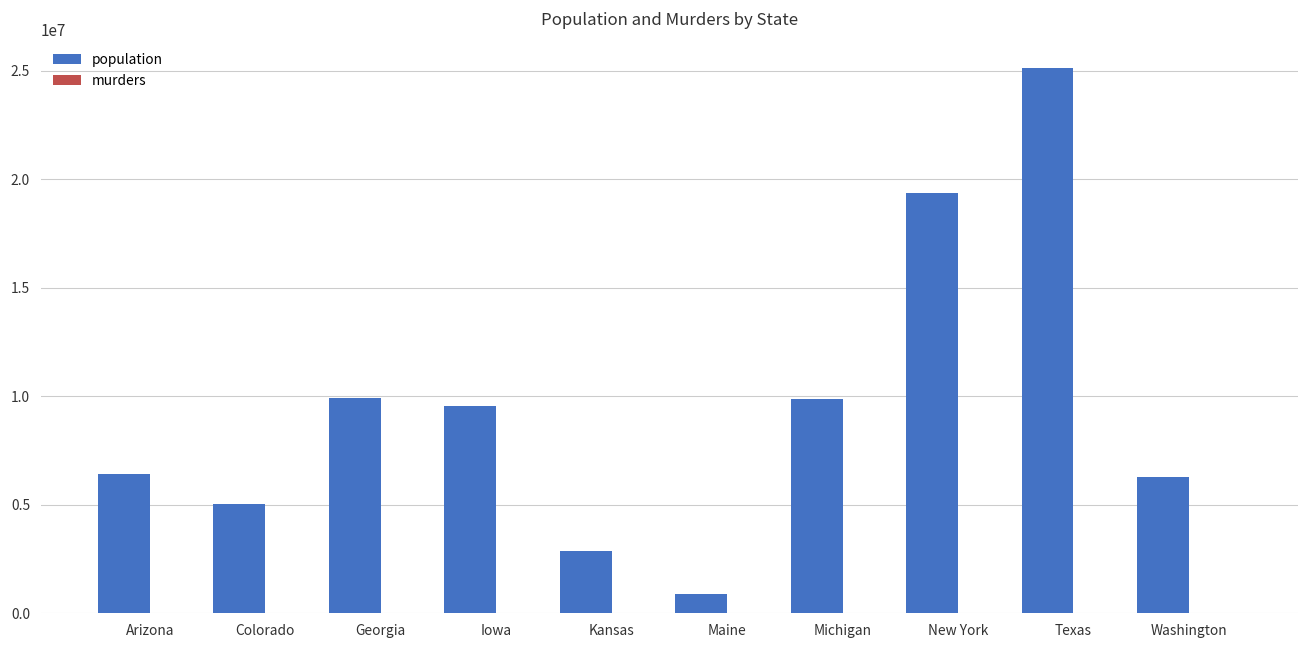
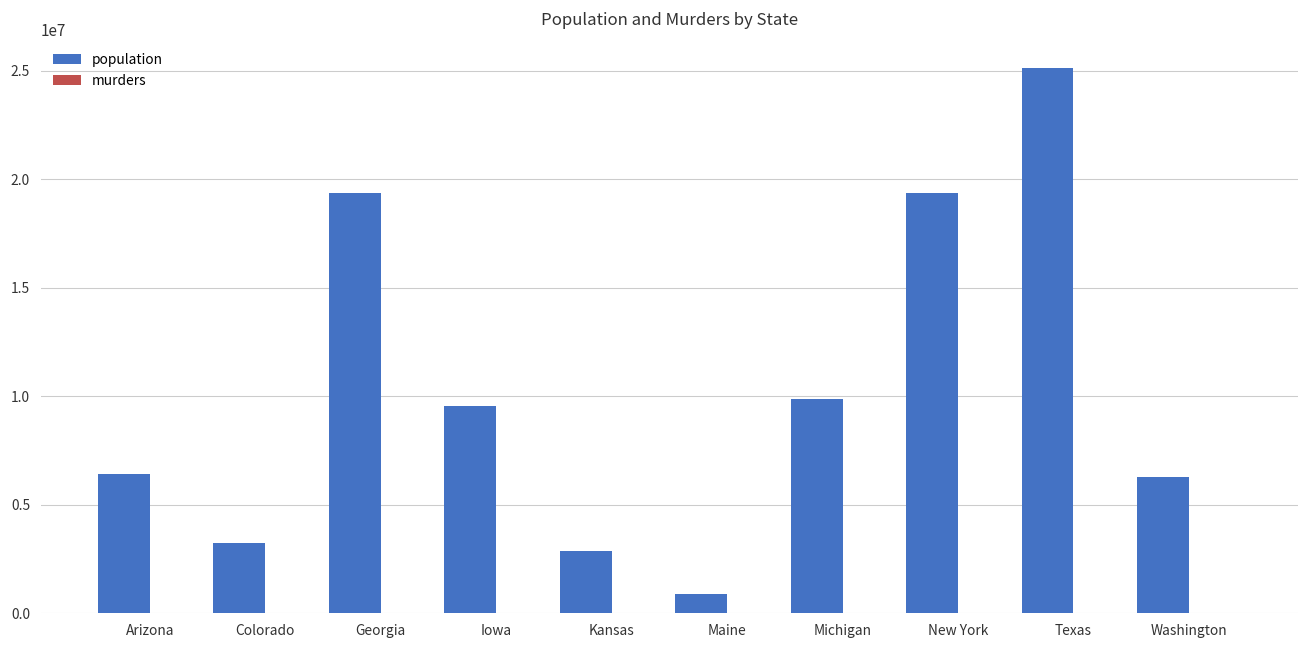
  {
    "population": {
      "Arizona": 6400000,
-     "Colorado": 5000000,
-     "Georgia": 9900000,
+     "Colorado": 3200000,
+     "Georgia": 19400000,
      "Iowa": 9500000,
      "Kansas": 2900000,
      "Maine": 900000,
      "Michigan": 9900000,
      "New York": 19400000,
      "Texas": 25100000,
      "Washington": 6300000
    }
  }
